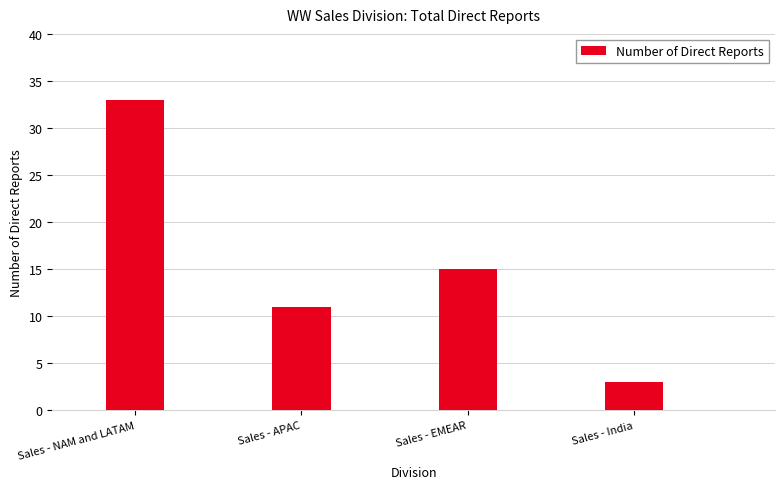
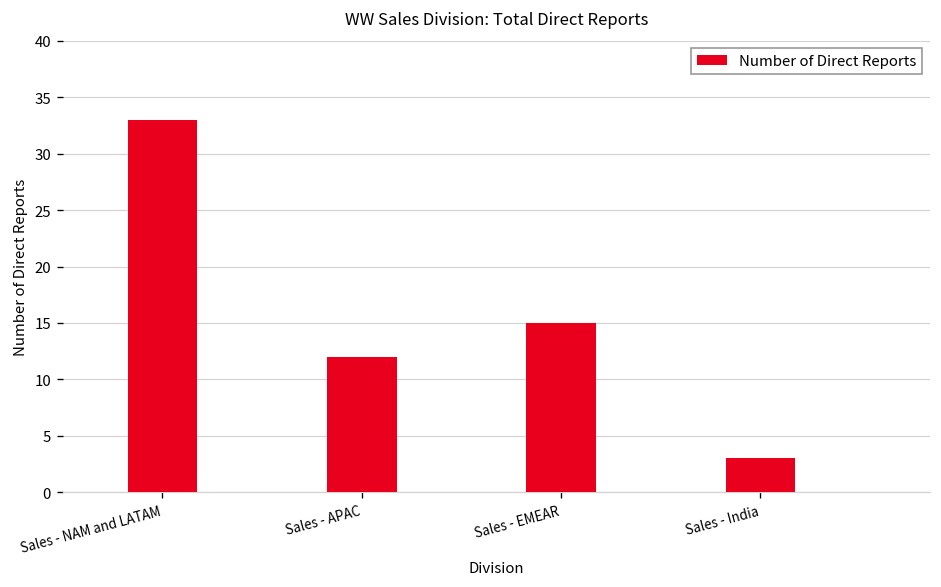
  {
    "Sales - NAM and LATAM": 33,
-   "Sales - APAC": 11,
+   "Sales - APAC": 12,
    "Sales - EMEAR": 15,
    "Sales - India": 3
  }
